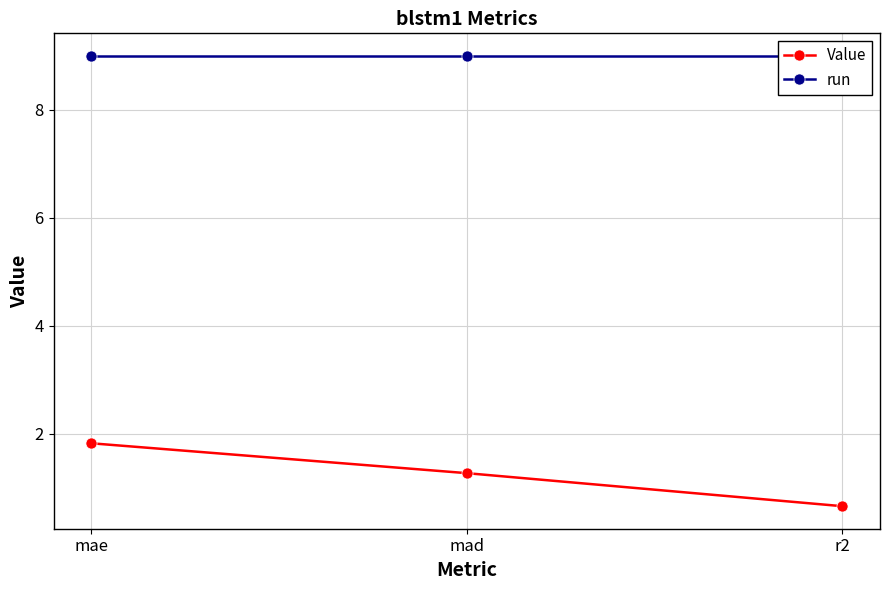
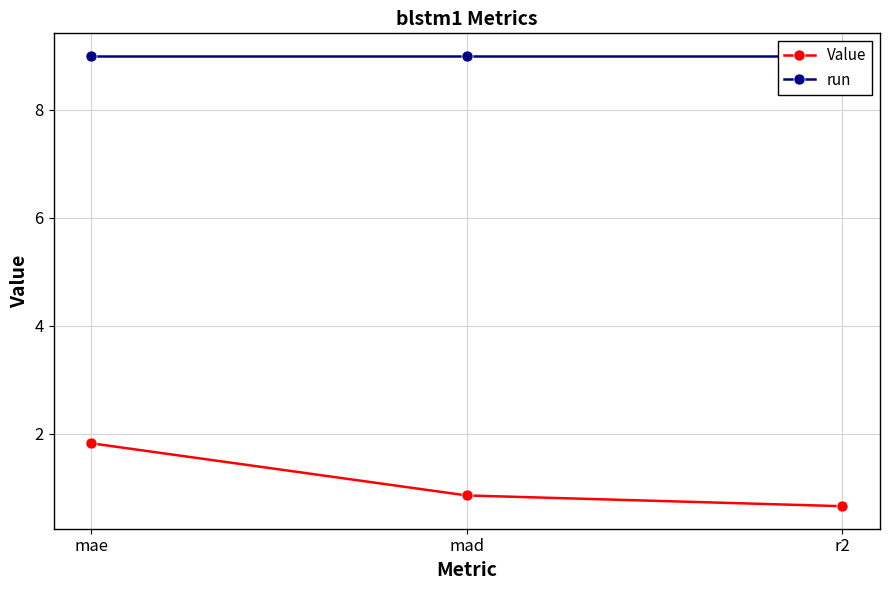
  {
    "Value": {
      "mae": 1.8,
-     "mad": 1.3,
+     "mad": 0.9,
      "r2": 0.7
    },
    "run": {
      "mae": 9.0,
      "mad": 9.0
    }
  }
